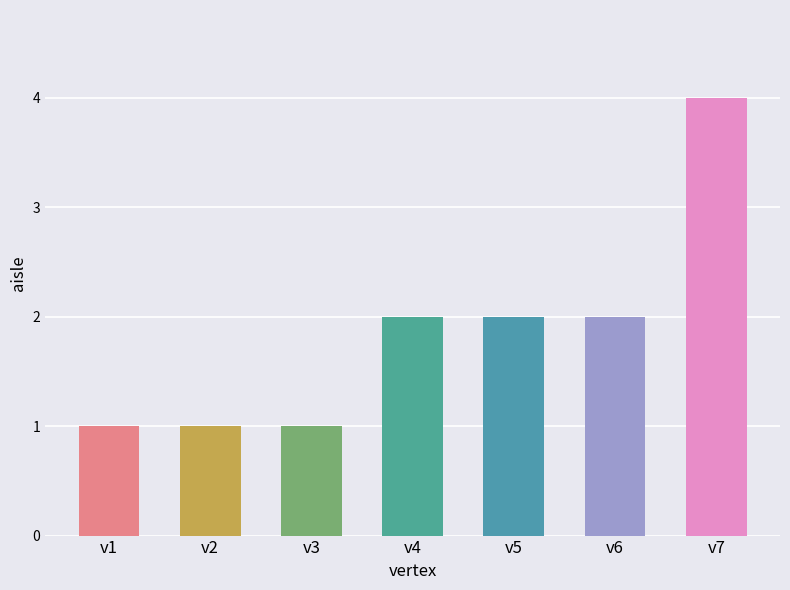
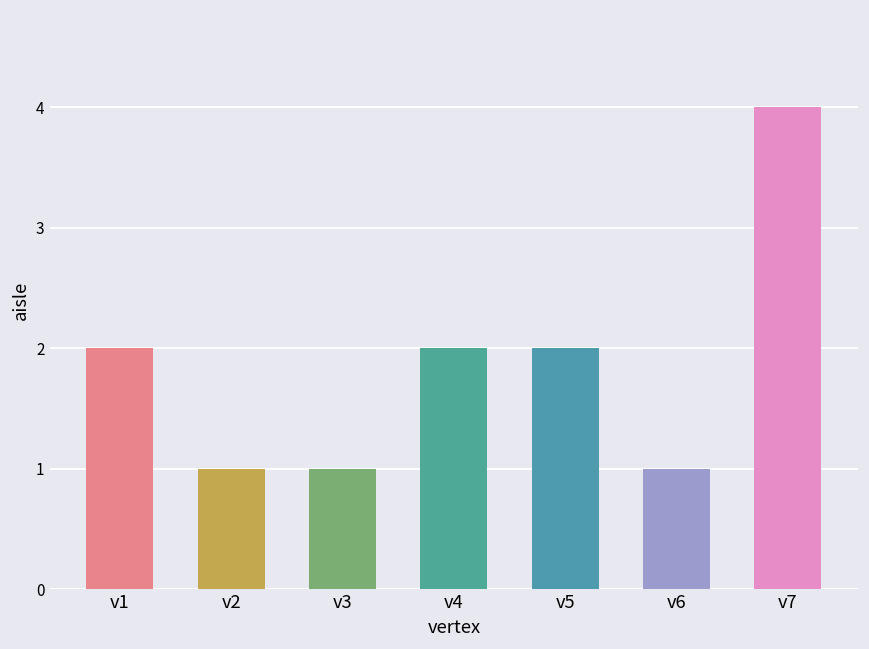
  {
-   "v1": 1,
+   "v1": 2,
    "v2": 1,
    "v3": 1,
    "v4": 2,
    "v5": 2,
-   "v6": 2,
+   "v6": 1,
    "v7": 4
  }
